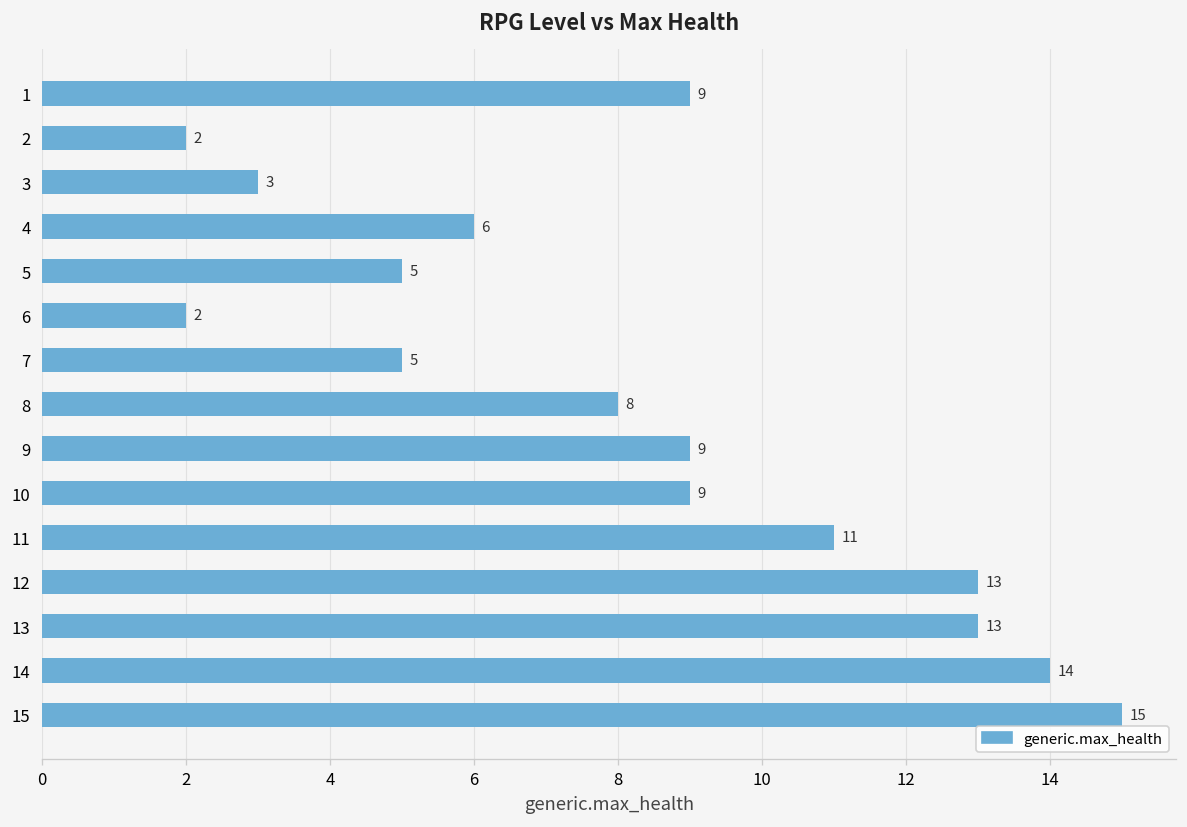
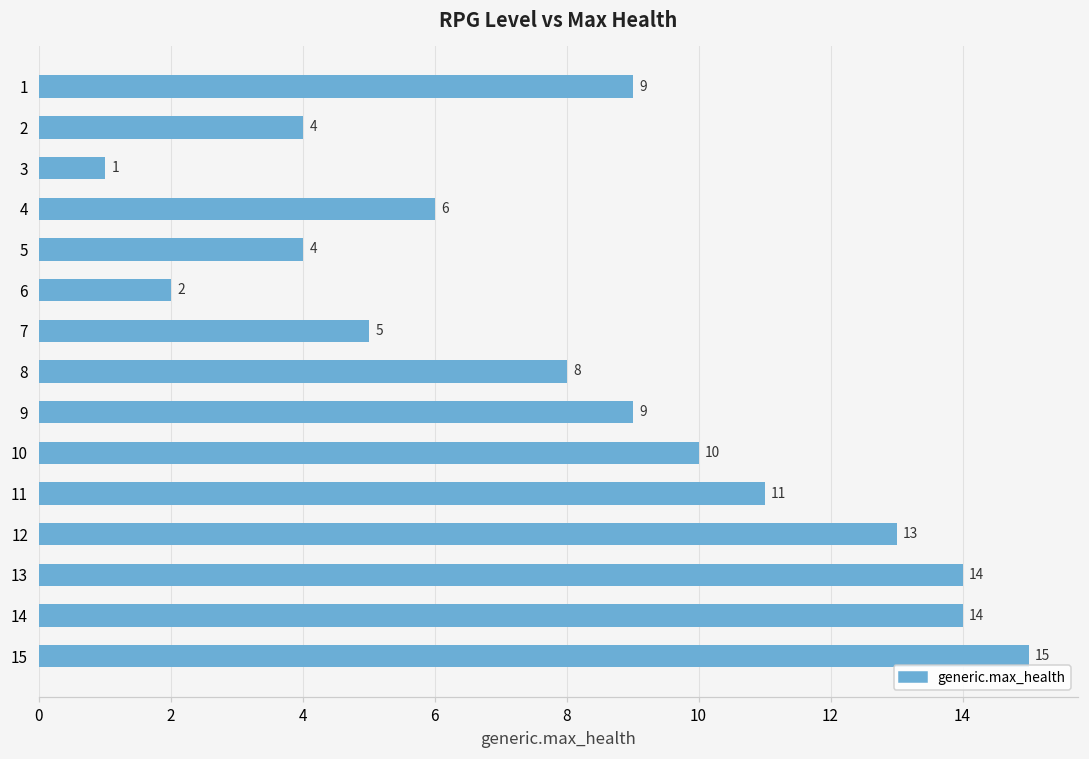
  {
    "1": 9,
-   "2": 2,
-   "3": 3,
+   "2": 4,
+   "3": 1,
    "4": 6,
-   "5": 5,
+   "5": 4,
    "6": 2,
    "7": 5,
    "8": 8,
    "9": 9,
-   "10": 9,
+   "10": 10,
    "11": 11,
    "12": 13,
-   "13": 13,
+   "13": 14,
    "14": 14,
    "15": 15
  }
